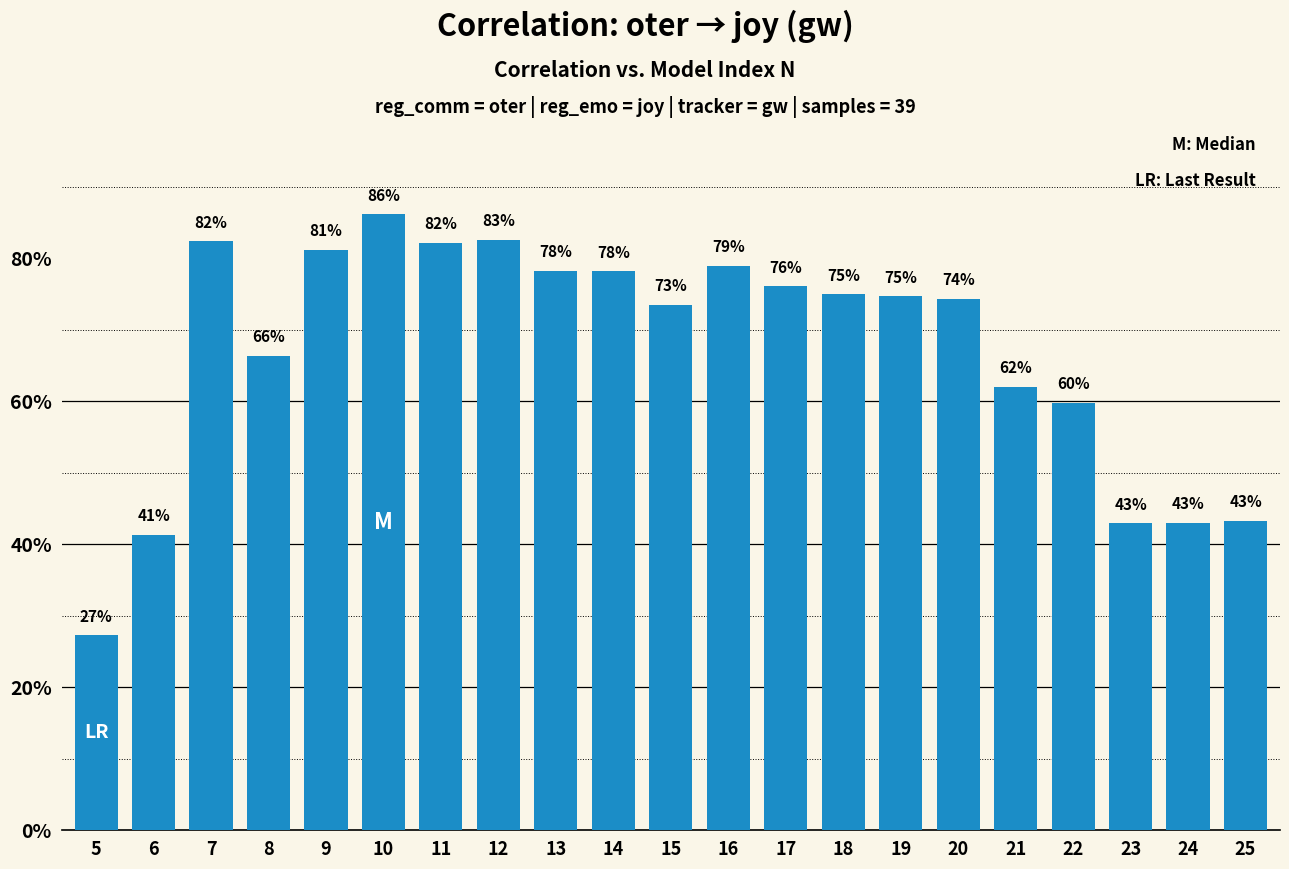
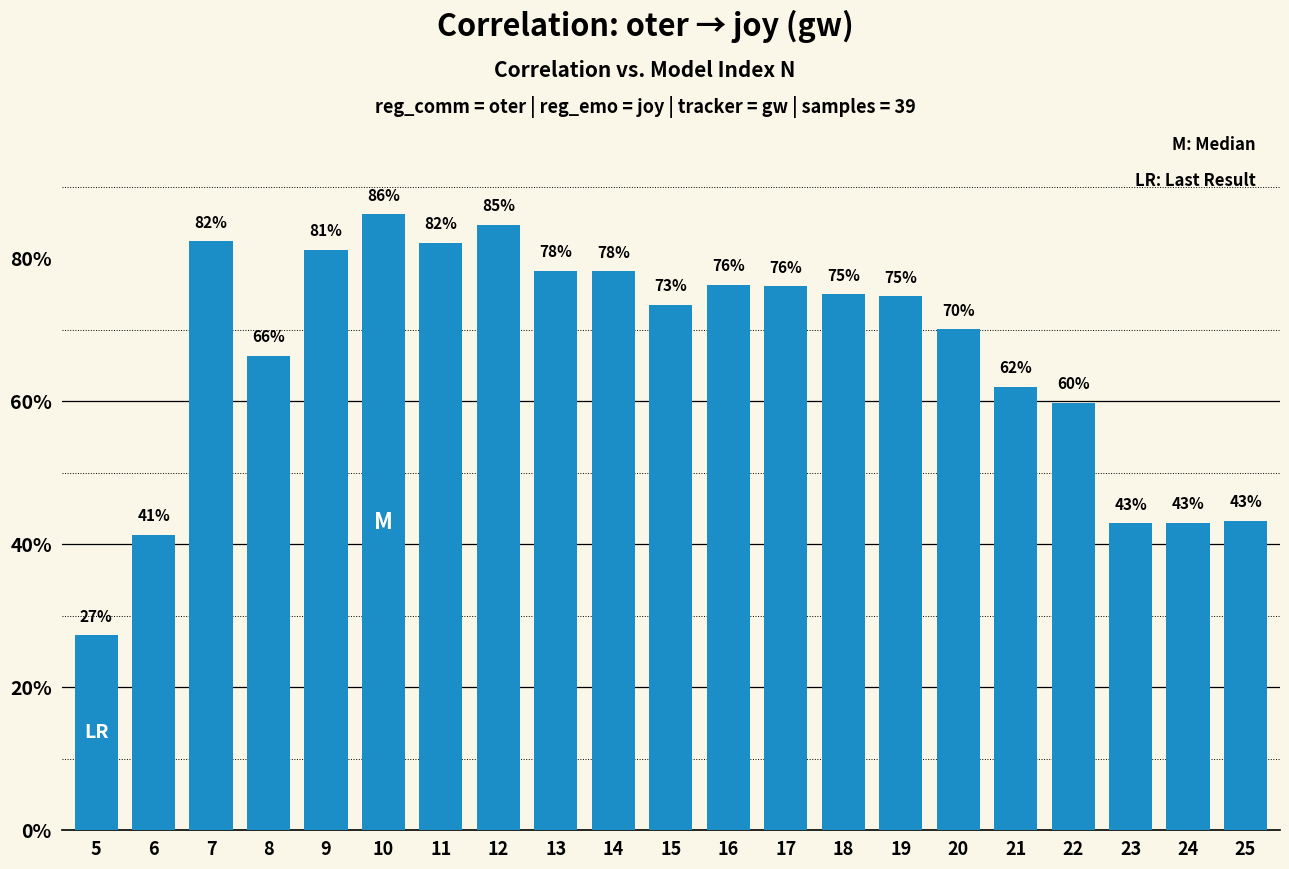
  {
    "5": "27%",
    "6": "41%",
    "7": "82%",
    "8": "66%",
    "9": "81%",
    "10": "86%",
    "11": "82%",
-   "12": "83%",
+   "12": "85%",
    "13": "78%",
    "14": "78%",
    "15": "73%",
-   "16": "79%",
+   "16": "76%",
    "17": "76%",
    "18": "75%",
    "19": "75%",
-   "20": "74%",
+   "20": "70%",
    "21": "62%",
    "22": "60%",
    "23": "43%",
    "24": "43%",
    "25": "43%"
  }
